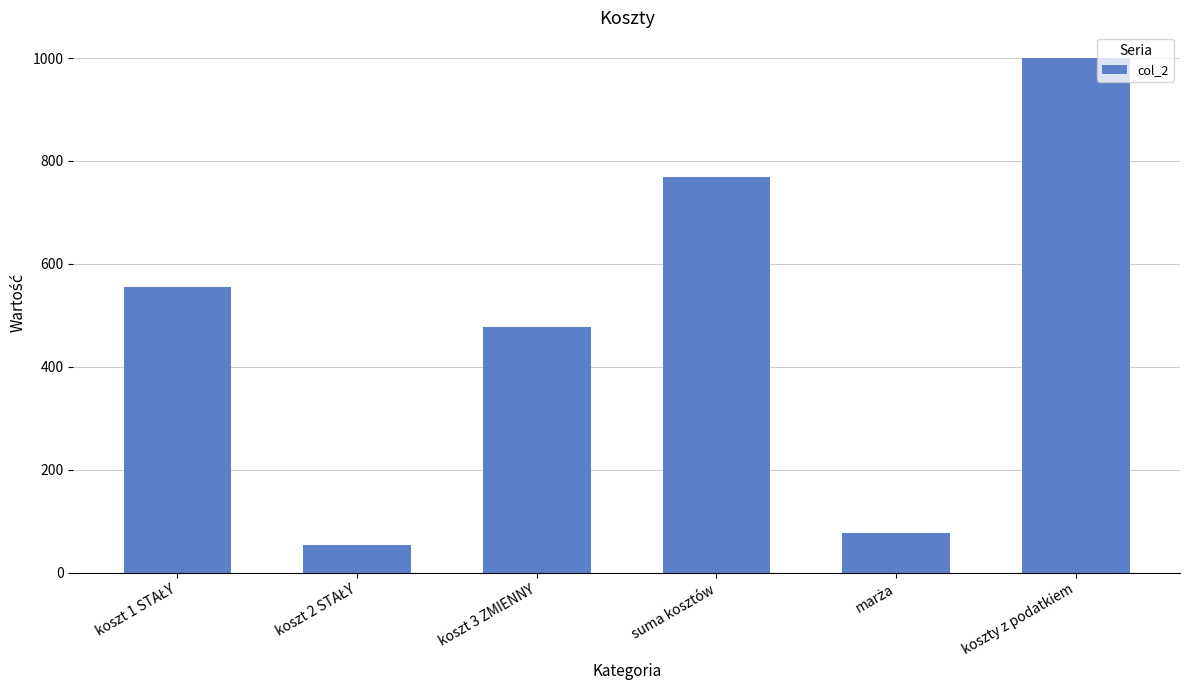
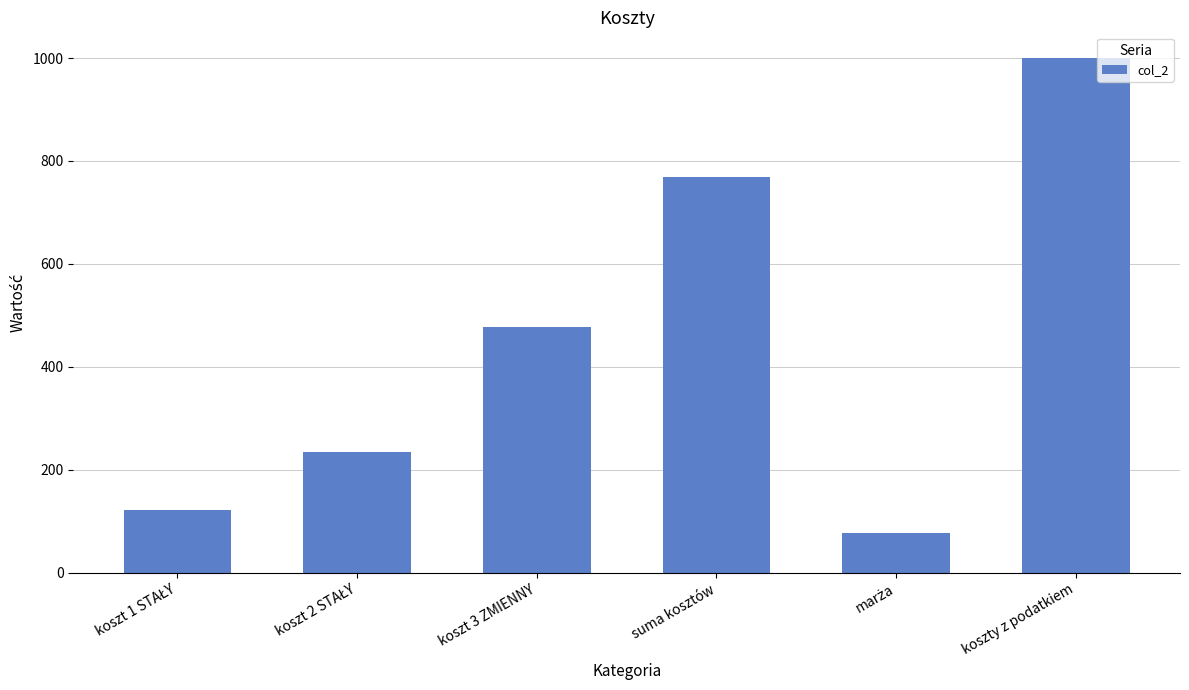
  {
-   "koszt 1 STAŁY": 560,
-   "koszt 2 STAŁY": 50,
+   "koszt 1 STAŁY": 120,
+   "koszt 2 STAŁY": 230,
    "koszt 3 ZMIENNY": 480,
    "suma kosztów": 770,
    "marża": 80,
    "koszty z podatkiem": 1000
  }
